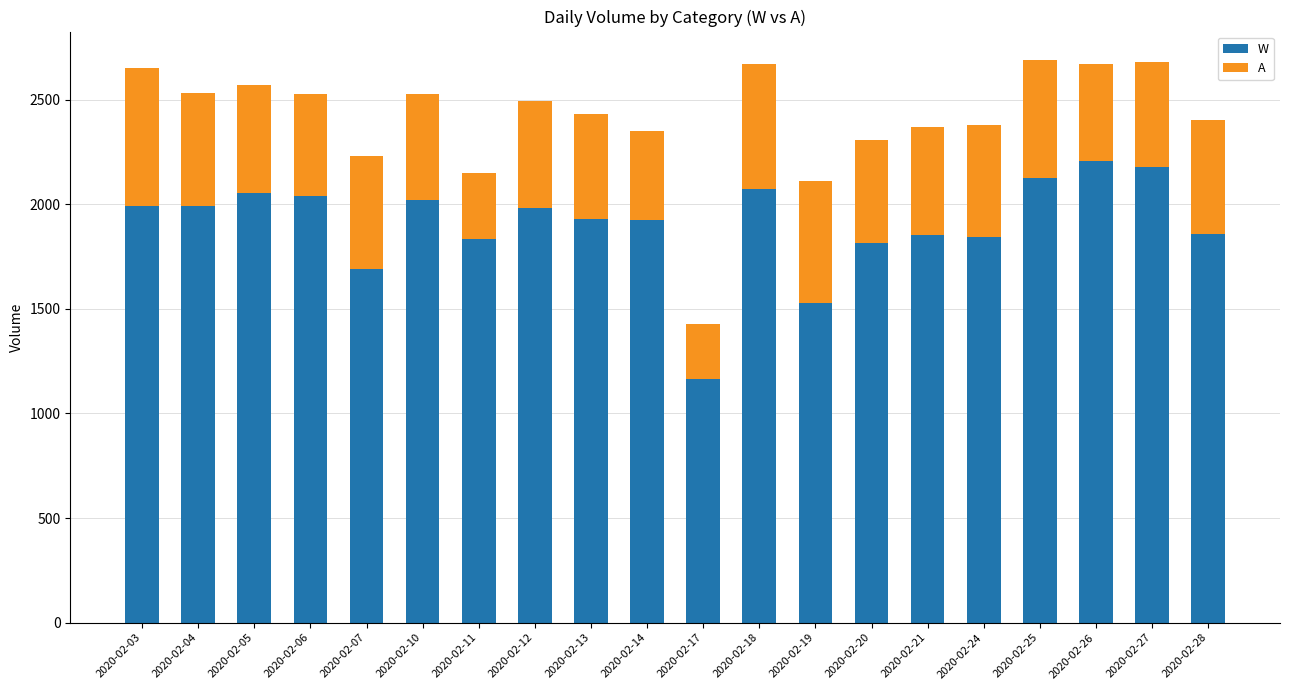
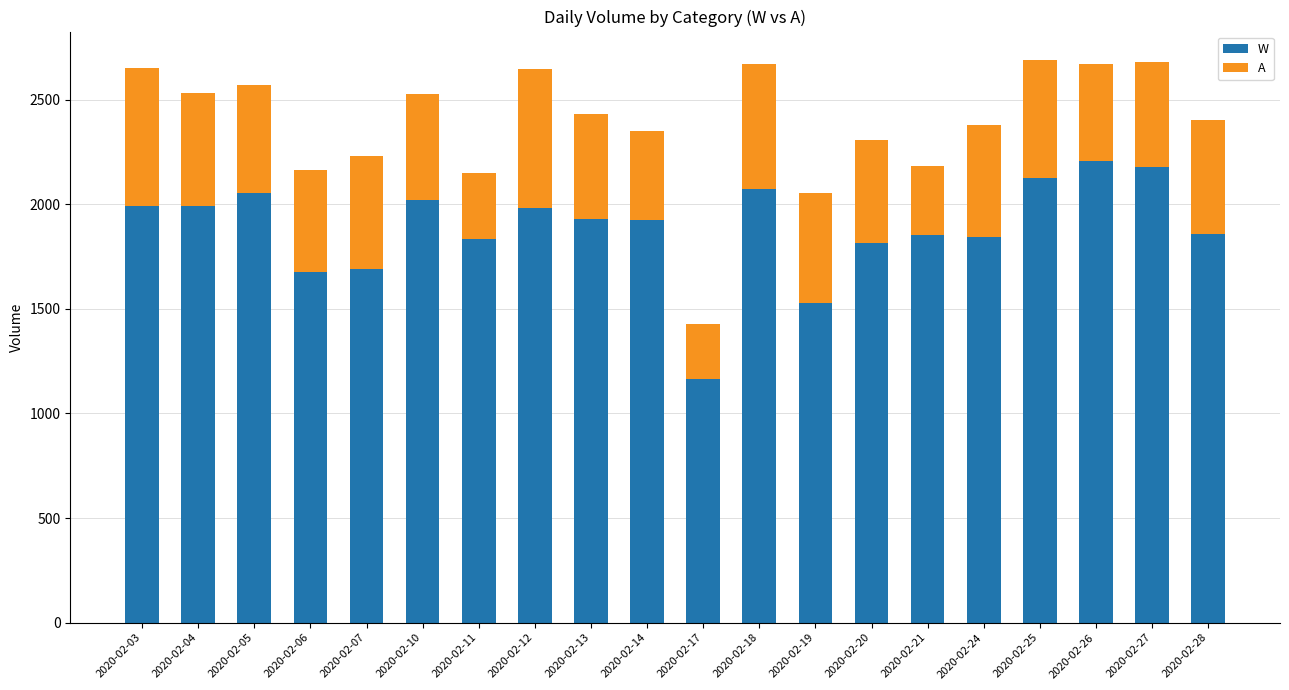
  {
    "W": {
      "2020-02-03": 1990,
      "2020-02-04": 1990,
      "2020-02-05": 2050,
-     "2020-02-06": 2040,
+     "2020-02-06": 1680,
      "2020-02-07": 1690,
      "2020-02-10": 2020,
      "2020-02-11": 1840,
      "2020-02-12": 1980,
      "2020-02-13": 1930,
      "2020-02-14": 1920,
      "2020-02-17": 1170,
      "2020-02-18": 2070,
      "2020-02-19": 1530,
      "2020-02-20": 1820,
      "2020-02-21": 1860,
      "2020-02-24": 1840,
      "2020-02-25": 2130,
      "2020-02-26": 2210,
      "2020-02-27": 2180,
      "2020-02-28": 1860
    },
    "A": {
      "2020-02-03": 660,
      "2020-02-04": 540,
      "2020-02-05": 520,
      "2020-02-06": 490,
      "2020-02-07": 540,
      "2020-02-10": 510,
      "2020-02-11": 310,
-     "2020-02-12": 510,
+     "2020-02-12": 670,
      "2020-02-13": 500,
      "2020-02-14": 430,
      "2020-02-17": 260,
      "2020-02-18": 600,
-     "2020-02-19": 580,
+     "2020-02-19": 530,
      "2020-02-20": 490,
-     "2020-02-21": 510,
+     "2020-02-21": 330,
      "2020-02-24": 540,
      "2020-02-25": 570,
      "2020-02-26": 460,
      "2020-02-27": 500,
      "2020-02-28": 550
    }
  }
